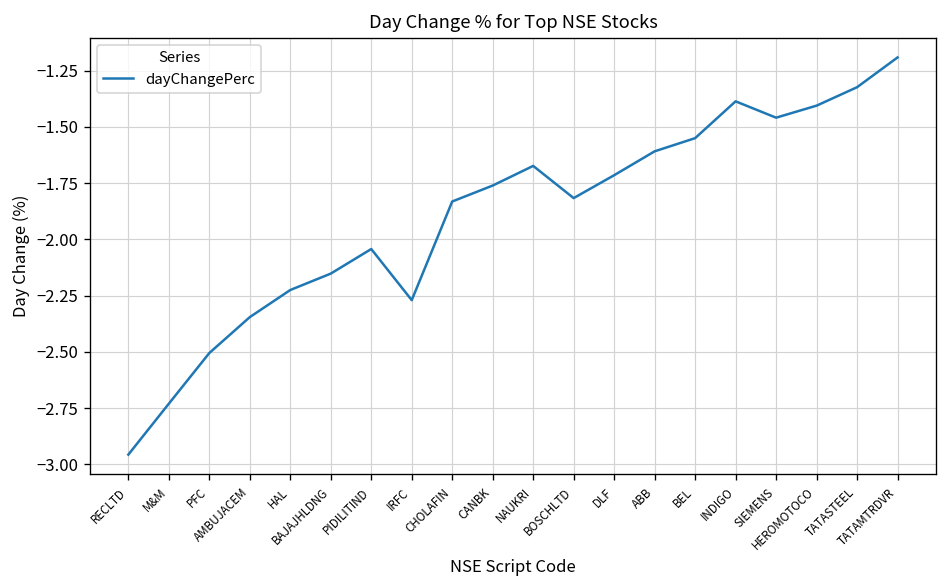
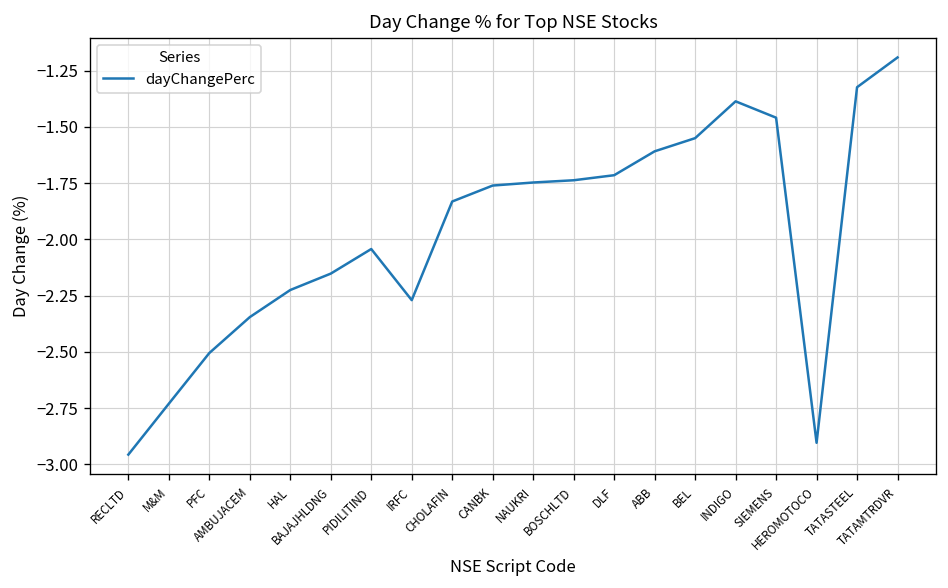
  {
    "RECLTD": -2.96,
    "M&M": -2.73,
    "PFC": -2.51,
    "AMBUJACEM": -2.35,
    "HAL": -2.23,
    "BAJAJHLDNG": -2.15,
    "PIDILITIND": -2.04,
    "IRFC": -2.27,
    "CHOLAFIN": -1.83,
    "CANBK": -1.76,
-   "NAUKRI": -1.67,
-   "BOSCHLTD": -1.82,
+   "NAUKRI": -1.75,
+   "BOSCHLTD": -1.74,
    "DLF": -1.72,
    "ABB": -1.61,
    "BEL": -1.55,
    "INDIGO": -1.39,
    "SIEMENS": -1.46,
-   "HEROMOTOCO": -1.41,
+   "HEROMOTOCO": -2.90,
    "TATASTEEL": -1.32,
    "TATAMTRDVR": -1.19
  }
